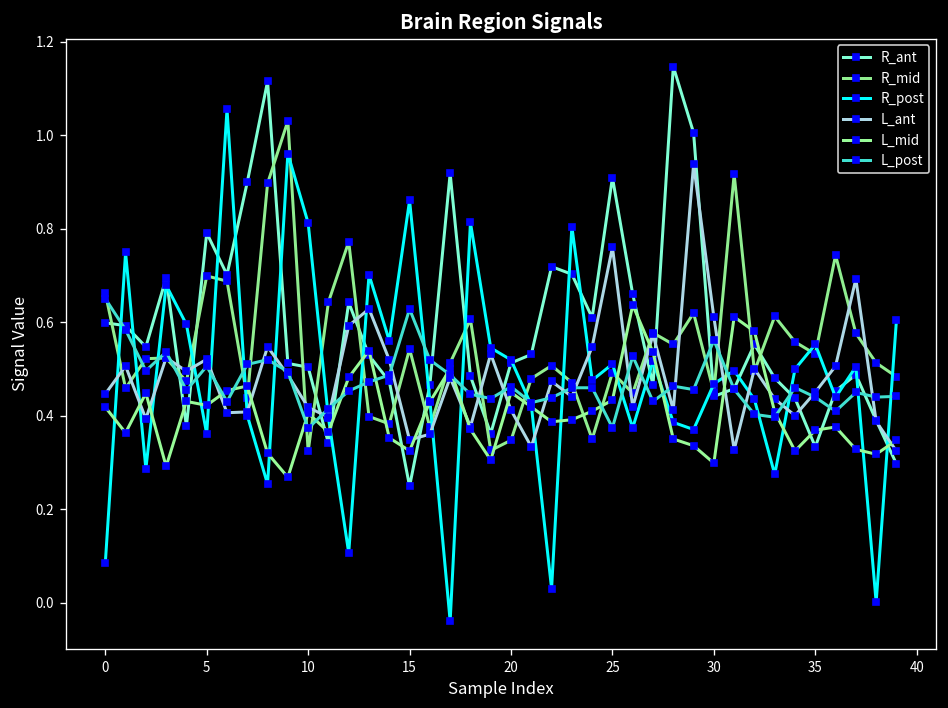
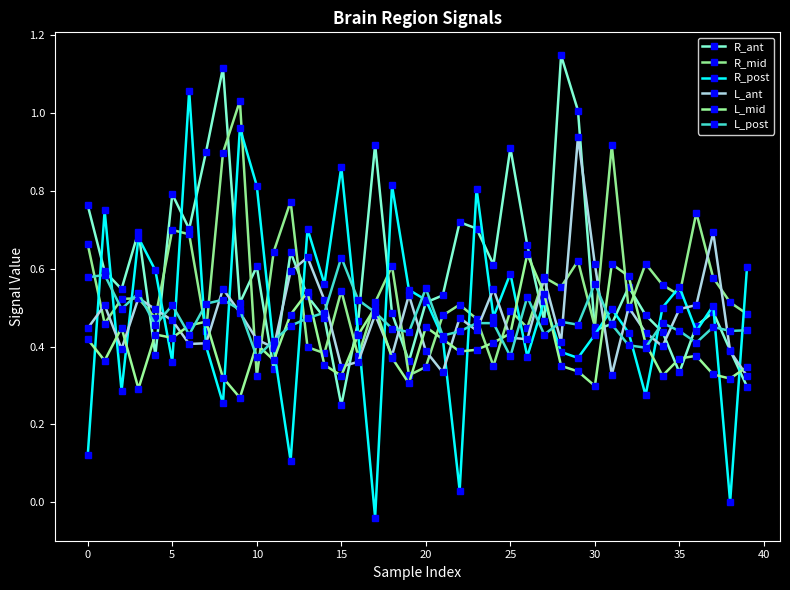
  {
    "R_ant": {
-     "0": 0.60,
+     "0": 0.76,
      "5": 0.79,
-     "10": 0.50,
+     "10": 0.61,
      "15": 0.25,
      "25": 0.91,
      "30": 0.44,
      "35": 0.33
    },
    "R_post": {
-     "0": 0.08,
+     "0": 0.12,
      "5": 0.36,
      "10": 0.81,
      "15": 0.86,
-     "25": 0.51,
-     "30": 0.47,
+     "25": 0.59,
+     "30": 0.43,
      "35": 0.55
    },
    "L_ant": {
      "0": 0.45,
-     "5": 0.52,
+     "5": 0.47,
      "10": 0.42,
      "15": 0.35,
-     "20": 0.41,
-     "25": 0.76,
+     "20": 0.39,
+     "25": 0.42,
      "30": 0.61,
-     "35": 0.45
+     "35": 0.50
    },
    "L_post": {
-     "0": 0.65,
+     "0": 0.58,
      "5": 0.51,
      "10": 0.37,
      "15": 0.63,
-     "20": 0.46,
+     "20": 0.55,
      "25": 0.37,
      "30": 0.56,
      "35": 0.44
    }
  }
